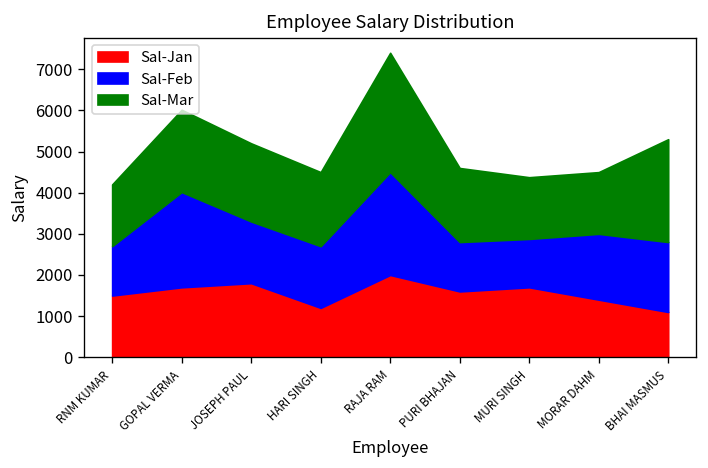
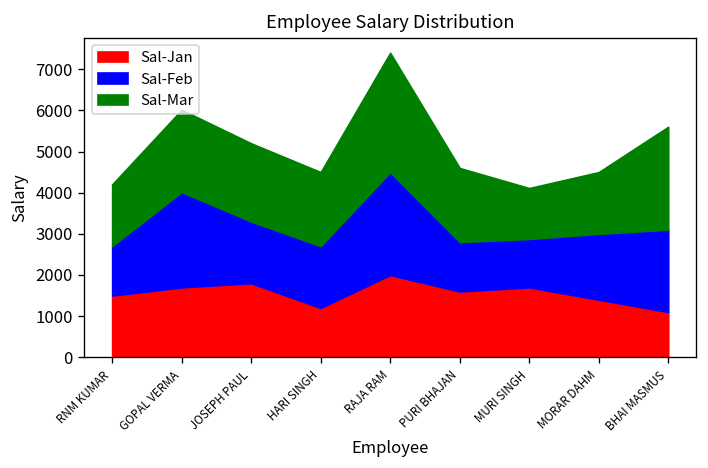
  {
    "Sal-Feb": {
-     "BHAI MASMUS": 1700
+     "BHAI MASMUS": 2000
    },
    "Sal-Mar": {
      "RNM KUMAR": 1500,
      "JOSEPH PAUL": 1900,
      "HARI SINGH": 1800,
      "RAJA RAM": 2900,
      "PURI BHAJAN": 1800,
-     "MURI SINGH": 1500,
+     "MURI SINGH": 1200,
      "MORAR DAHM": 1500,
      "BHAI MASMUS": 2500
    }
  }
